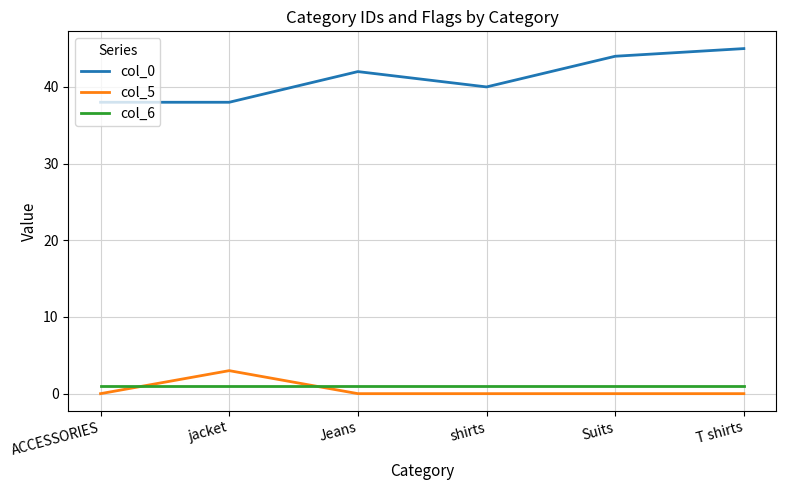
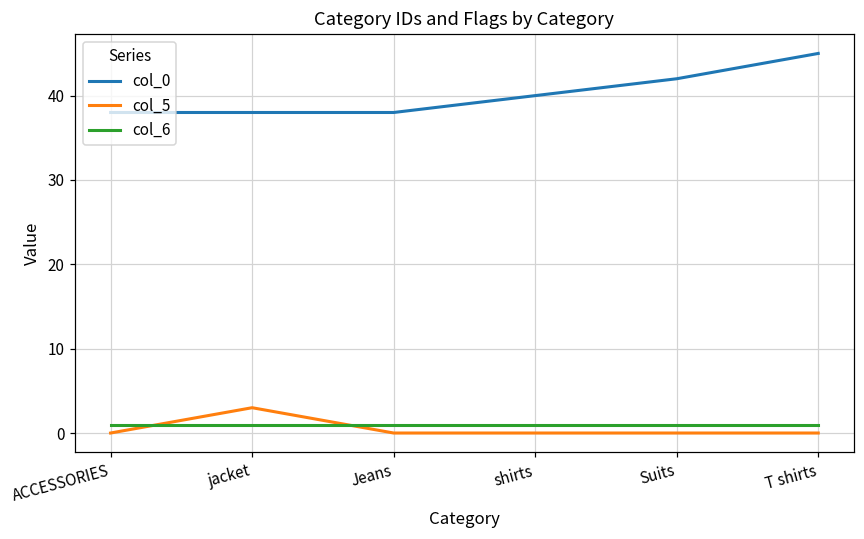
  {
    "col_0": {
      "jacket": 38,
-     "Jeans": 42,
+     "Jeans": 38,
      "shirts": 40,
-     "Suits": 44,
+     "Suits": 42,
      "T shirts": 45
    },
    "col_5": {
      "ACCESSORIES": 0,
      "jacket": 3,
      "Jeans": 0,
      "shirts": 0,
      "Suits": 0,
      "T shirts": 0
    },
    "col_6": {
      "ACCESSORIES": 1,
      "jacket": 1,
      "Jeans": 1,
      "shirts": 1,
      "Suits": 1,
      "T shirts": 1
    }
  }
